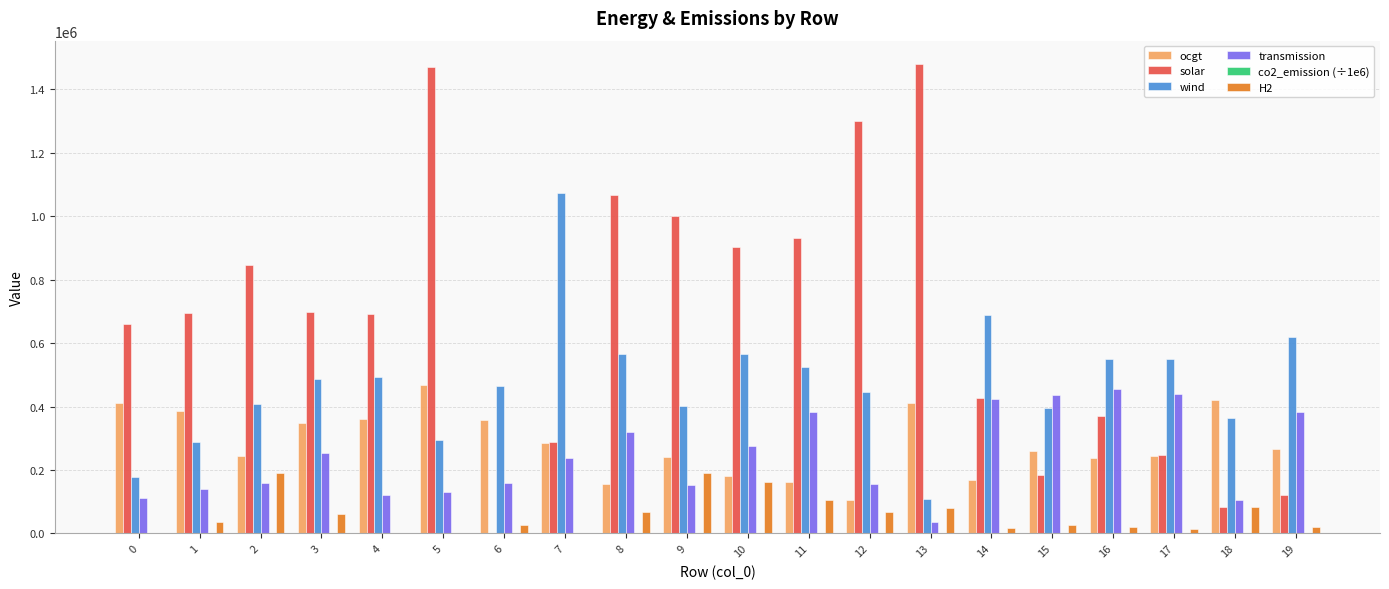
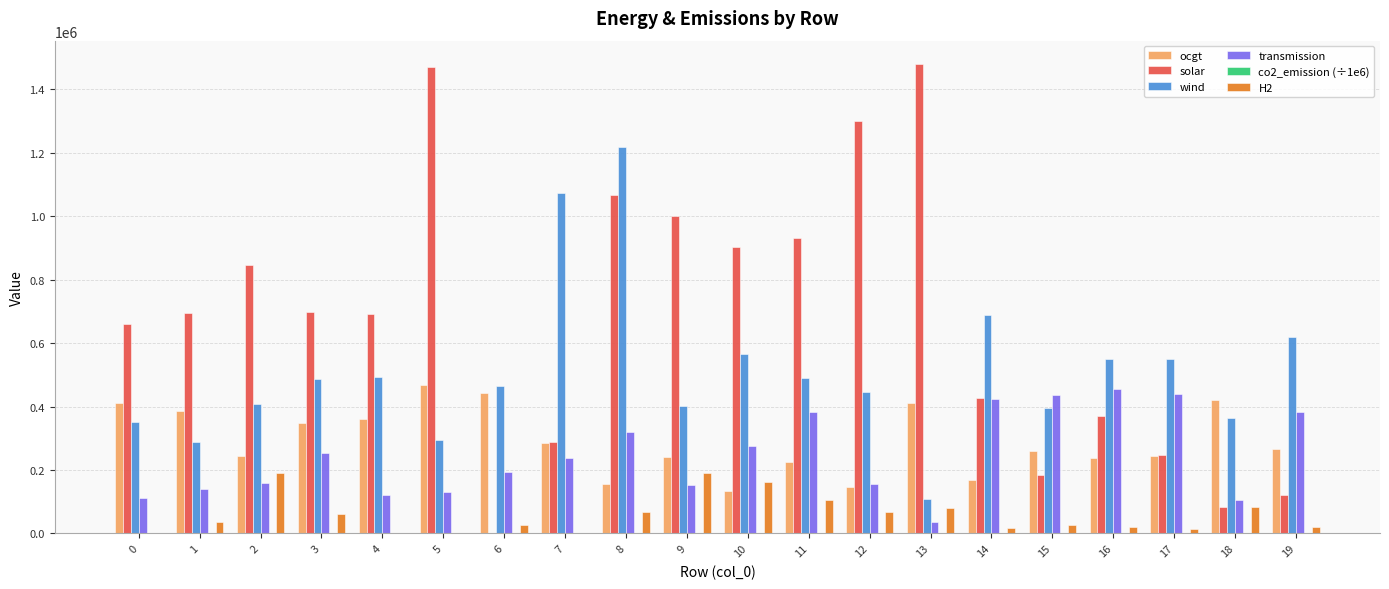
  {
    "ocgt": {
      "0": 410000,
      "1": 390000,
      "2": 240000,
      "3": 350000,
      "4": 360000,
      "5": 470000,
-     "6": 360000,
+     "6": 440000,
      "7": 290000,
      "8": 150000,
      "9": 240000,
-     "10": 180000,
-     "11": 160000,
-     "12": 110000,
+     "10": 130000,
+     "11": 230000,
+     "12": 150000,
      "13": 410000,
      "14": 170000,
      "15": 260000,
      "16": 240000,
      "17": 240000,
      "18": 420000,
      "19": 270000
    },
    "wind": {
-     "0": 180000,
+     "0": 350000,
      "1": 290000,
      "2": 410000,
      "3": 490000,
      "4": 490000,
      "5": 290000,
      "6": 460000,
      "7": 1070000,
-     "8": 570000,
+     "8": 1220000,
      "9": 400000,
      "10": 570000,
-     "11": 530000,
+     "11": 490000,
      "12": 450000,
      "13": 110000,
      "14": 690000,
      "15": 400000,
      "16": 550000,
      "17": 550000,
      "18": 360000,
      "19": 620000
    },
    "transmission": {
      "0": 110000,
      "1": 140000,
      "2": 160000,
      "3": 250000,
      "4": 120000,
      "5": 130000,
-     "6": 160000,
+     "6": 190000,
      "7": 240000,
      "8": 320000,
      "9": 150000,
      "10": 280000,
      "11": 380000,
      "12": 160000,
      "13": 40000,
      "14": 420000,
      "15": 440000,
      "16": 450000,
      "17": 440000,
      "18": 100000,
      "19": 380000
    }
  }
